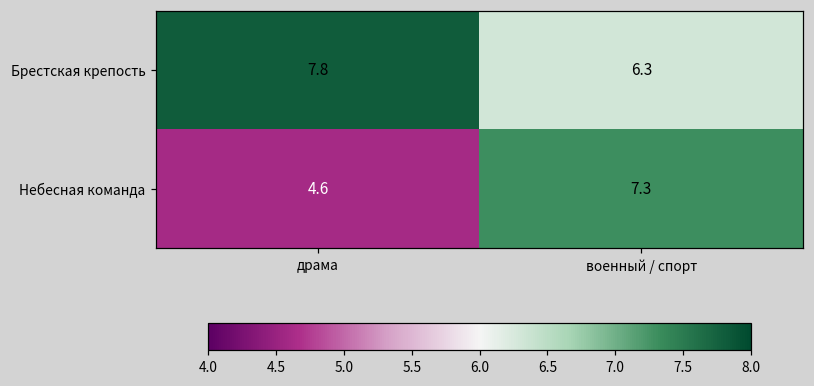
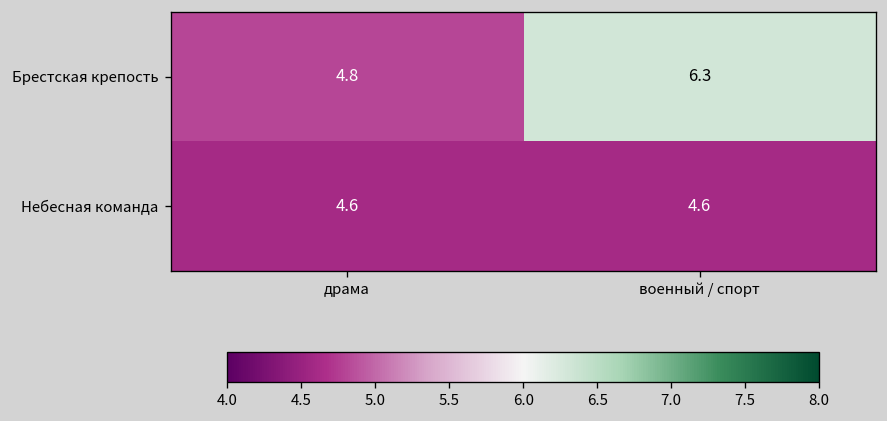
  {
    "Брестская крепость": {
-     "драма": 7.8,
+     "драма": 4.8,
      "военный / спорт": 6.3
    },
    "Небесная команда": {
      "драма": 4.6,
-     "военный / спорт": 7.3
+     "военный / спорт": 4.6
    }
  }
